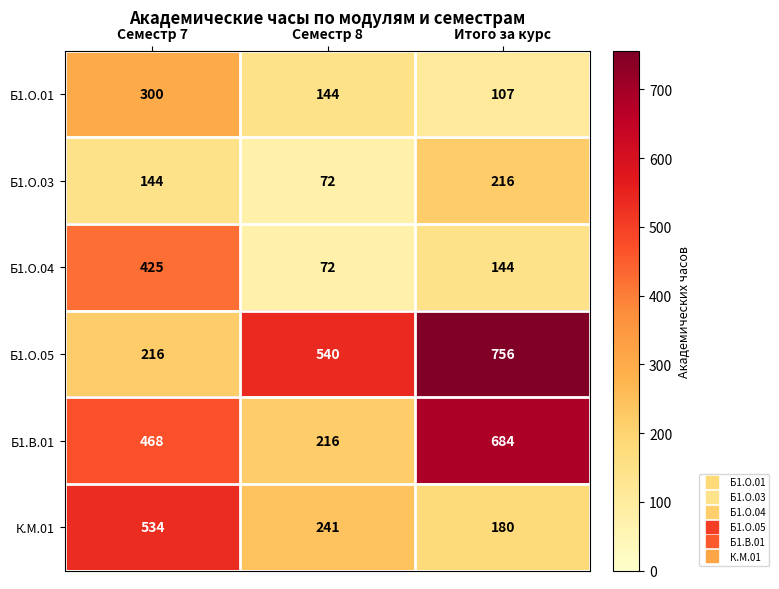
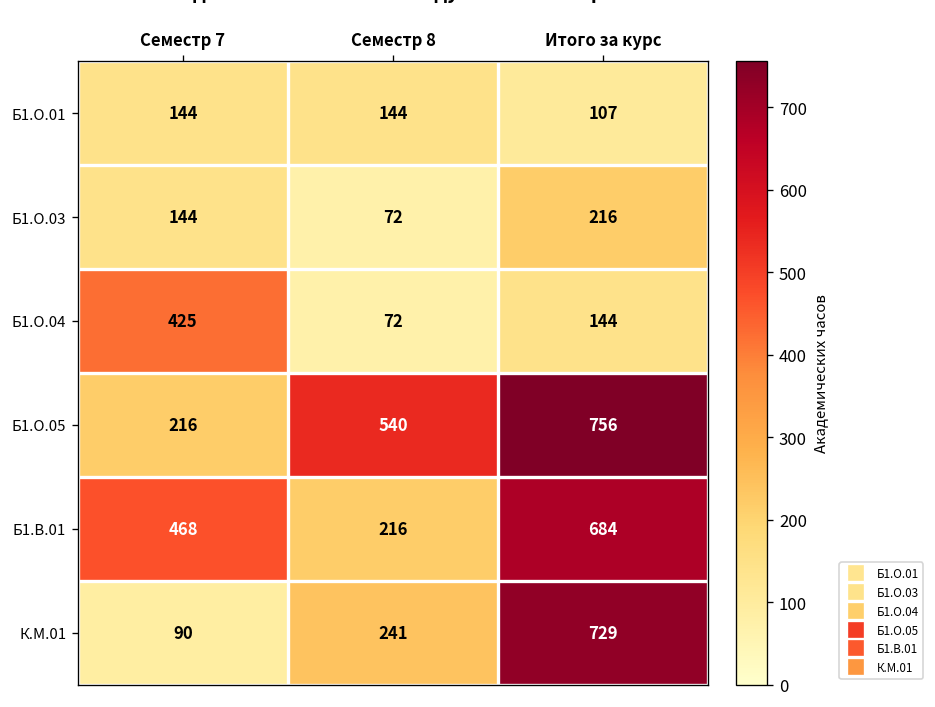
  {
    "Б1.О.01": {
-     "Семестр 7": 300,
+     "Семестр 7": 144,
      "Семестр 8": 144,
      "Итого за курс": 107
    },
    "Б1.О.03": {
      "Семестр 7": 144,
      "Семестр 8": 72,
      "Итого за курс": 216
    },
    "Б1.О.04": {
      "Семестр 7": 425,
      "Семестр 8": 72,
      "Итого за курс": 144
    },
    "Б1.О.05": {
      "Семестр 7": 216,
      "Семестр 8": 540,
      "Итого за курс": 756
    },
    "Б1.В.01": {
      "Семестр 7": 468,
      "Семестр 8": 216,
      "Итого за курс": 684
    },
    "К.М.01": {
-     "Семестр 7": 534,
+     "Семестр 7": 90,
      "Семестр 8": 241,
-     "Итого за курс": 180
+     "Итого за курс": 729
    }
  }
